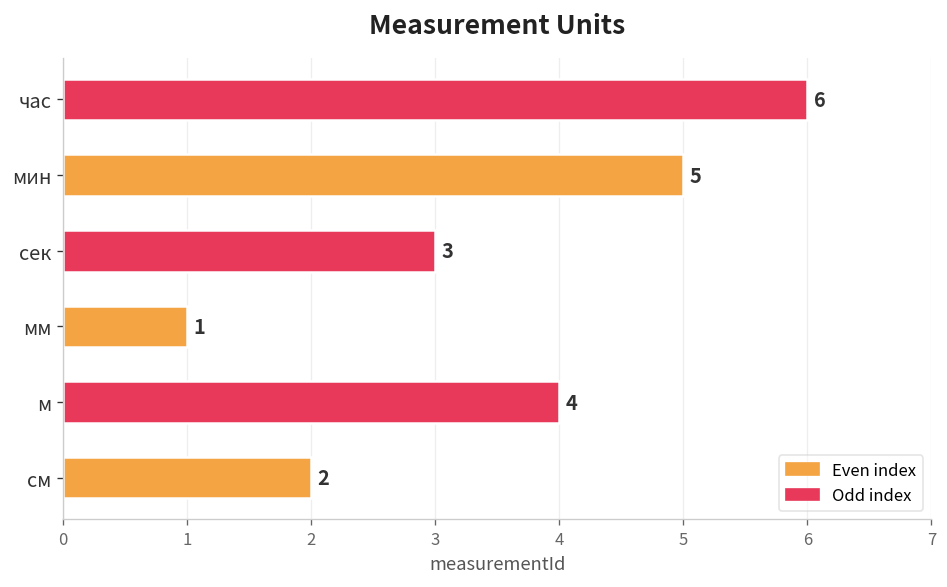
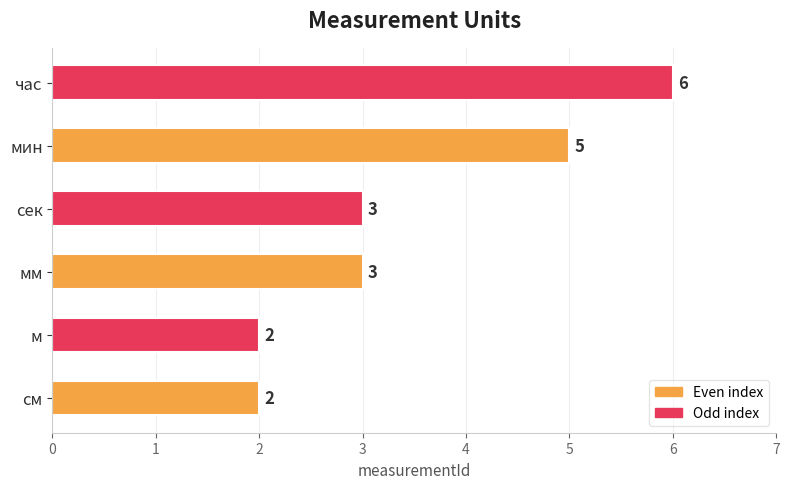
  {
    "час": 6,
    "мин": 5,
    "сек": 3,
-   "мм": 1,
-   "м": 4,
+   "мм": 3,
+   "м": 2,
    "см": 2
  }
